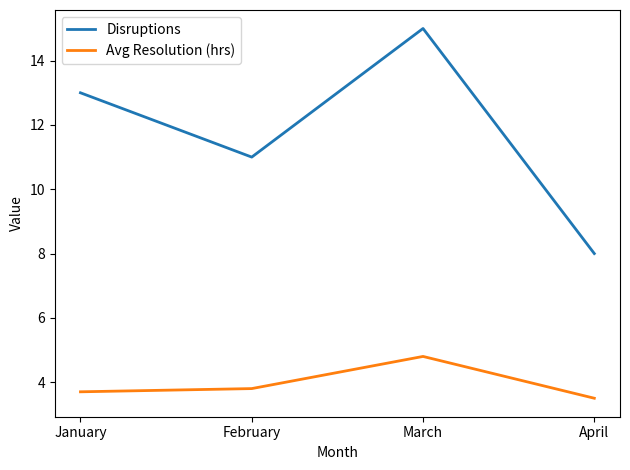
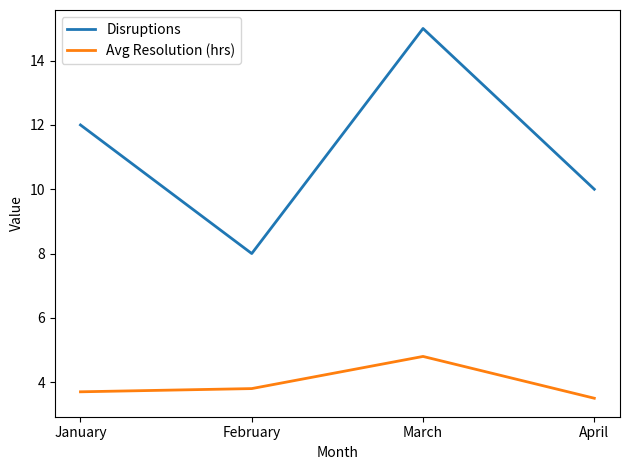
  {
    "Disruptions": {
-     "January": 13,
-     "February": 11,
+     "January": 12,
+     "February": 8,
      "March": 15,
-     "April": 8
+     "April": 10
    },
    "Avg Resolution (hrs)": {
      "January": 3.7,
      "February": 3.8,
      "March": 4.8,
      "April": 3.5
    }
  }
